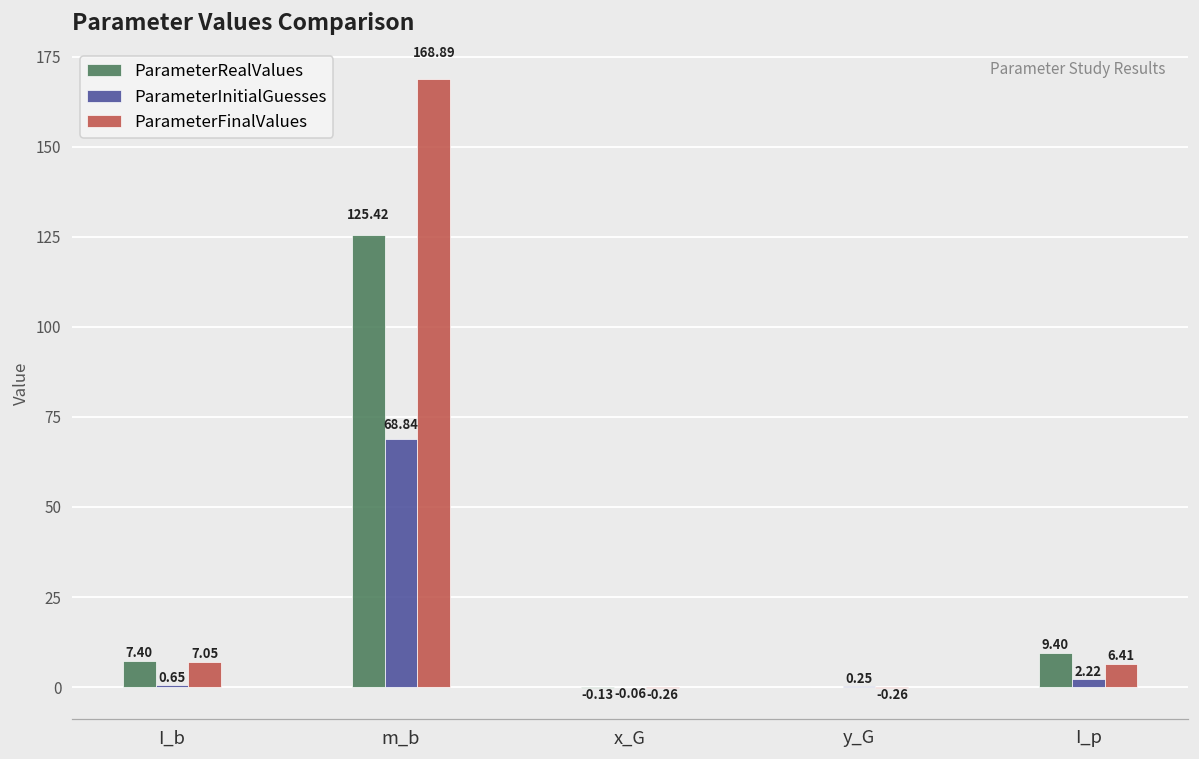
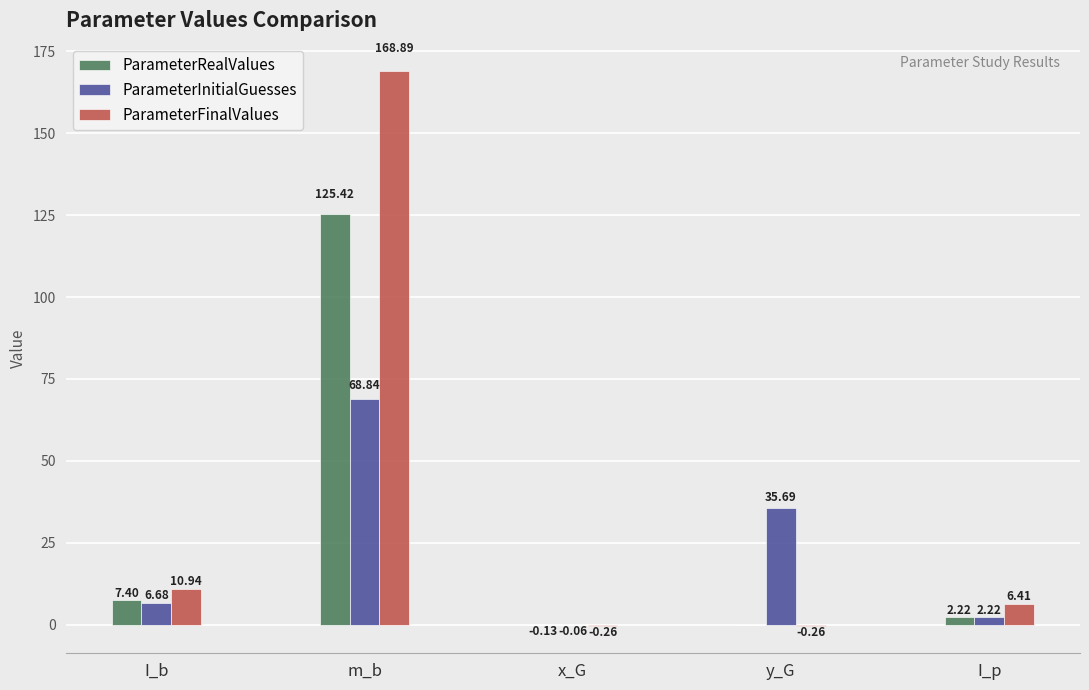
  {
    "ParameterRealValues": {
      "I_b": 7.40,
      "m_b": 125.42,
      "x_G": -0.13,
-     "I_p": 9.40
+     "I_p": 2.22
    },
    "ParameterInitialGuesses": {
-     "I_b": 0.65,
+     "I_b": 6.68,
      "m_b": 68.84,
      "x_G": -0.06,
-     "y_G": 0.25,
+     "y_G": 35.69,
      "I_p": 2.22
    },
    "ParameterFinalValues": {
-     "I_b": 7.05,
+     "I_b": 10.94,
      "m_b": 168.89,
      "x_G": -0.26,
      "y_G": -0.26,
      "I_p": 6.41
    }
  }
